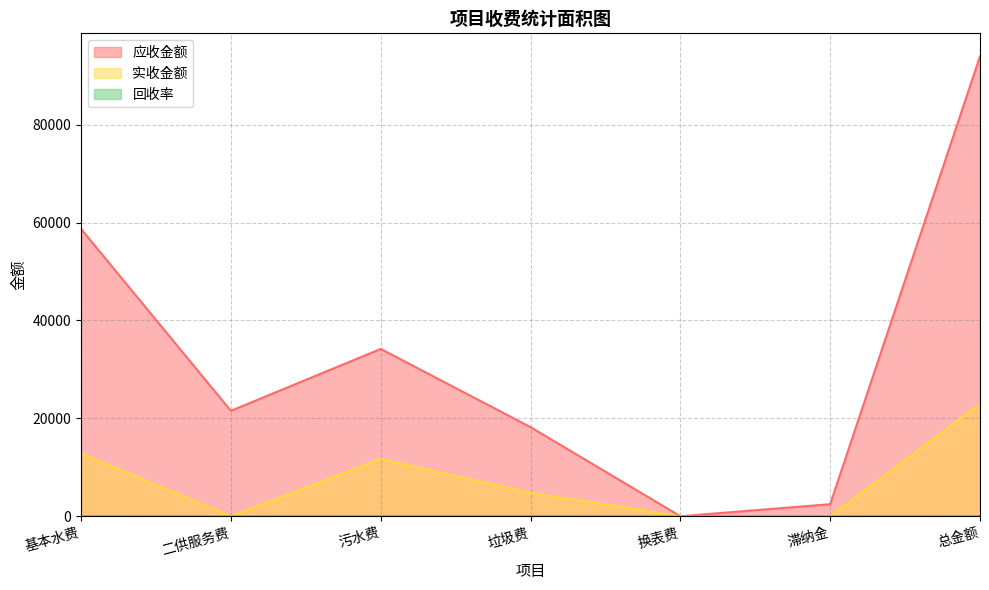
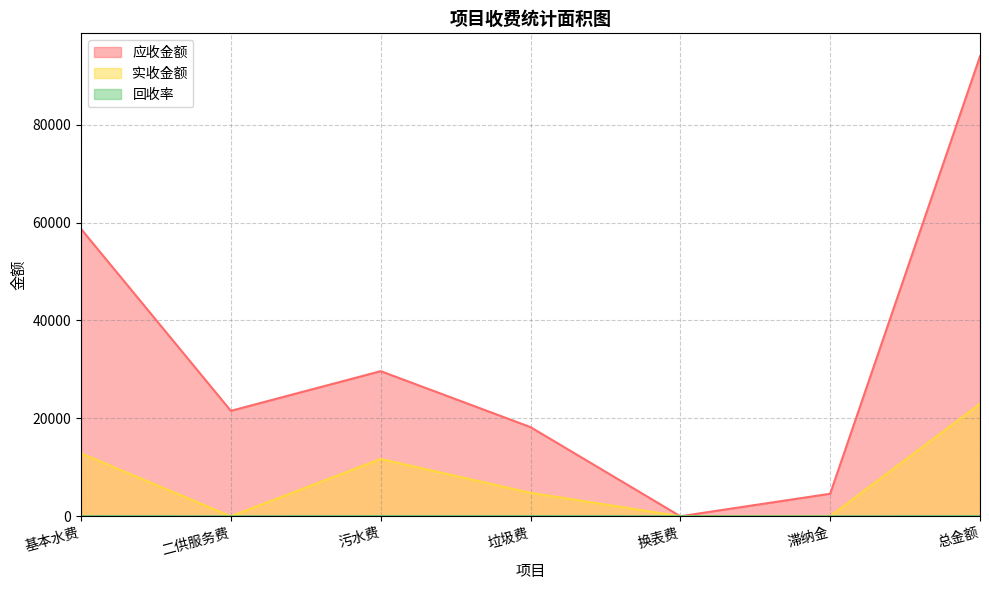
  {
    "应收金额": {
      "基本水费": 59000,
      "二供服务费": 22000,
-     "污水费": 34000,
+     "污水费": 30000,
      "垃圾费": 18000,
-     "滞纳金": 2000,
+     "滞纳金": 5000,
      "总金额": 94000
    },
    "实收金额": {
      "基本水费": 13000,
      "污水费": 12000,
      "垃圾费": 5000,
      "总金额": 23000
    },
    "回收率": {
      "基本水费": 0,
      "污水费": 0,
      "垃圾费": 0,
      "总金额": 0
    }
  }
